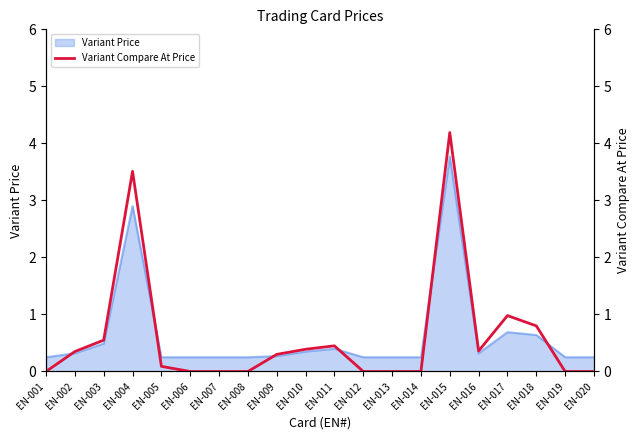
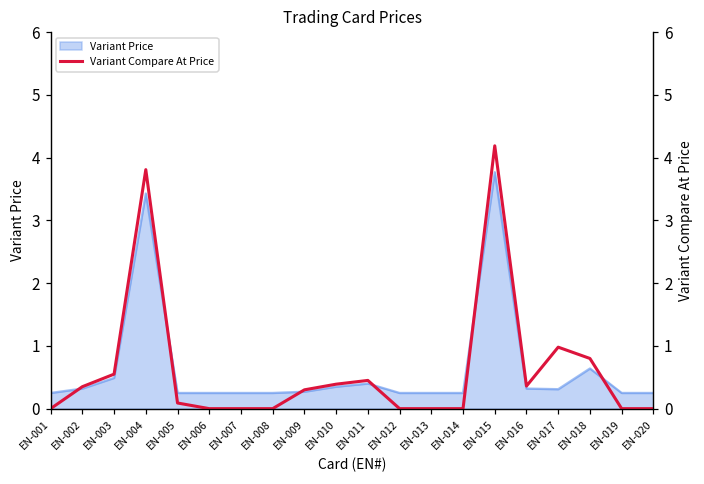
  {
    "Variant Price": {
      "EN-001": 0.3,
      "EN-002": 0.3,
      "EN-003": 0.5,
-     "EN-004": 2.9,
+     "EN-004": 3.4,
      "EN-005": 0.3,
      "EN-006": 0.3,
      "EN-007": 0.3,
      "EN-008": 0.3,
      "EN-009": 0.3,
      "EN-010": 0.4,
      "EN-011": 0.4,
      "EN-012": 0.3,
      "EN-013": 0.3,
      "EN-014": 0.3,
      "EN-015": 3.8,
      "EN-016": 0.3,
-     "EN-017": 0.7,
+     "EN-017": 0.3,
      "EN-018": 0.6,
      "EN-019": 0.3,
      "EN-020": 0.3
    },
    "Variant Compare At Price": {
      "EN-001": 0.0,
      "EN-002": 0.4,
      "EN-003": 0.6,
-     "EN-004": 3.5,
+     "EN-004": 3.8,
      "EN-005": 0.1,
      "EN-006": 0.0,
      "EN-007": 0.0,
      "EN-008": 0.0,
      "EN-009": 0.3,
      "EN-010": 0.4,
      "EN-011": 0.5,
      "EN-012": 0.0,
      "EN-013": 0.0,
      "EN-014": 0.0,
      "EN-015": 4.2,
      "EN-016": 0.4,
      "EN-017": 1.0,
      "EN-018": 0.8,
      "EN-019": 0.0,
      "EN-020": 0.0
    }
  }
